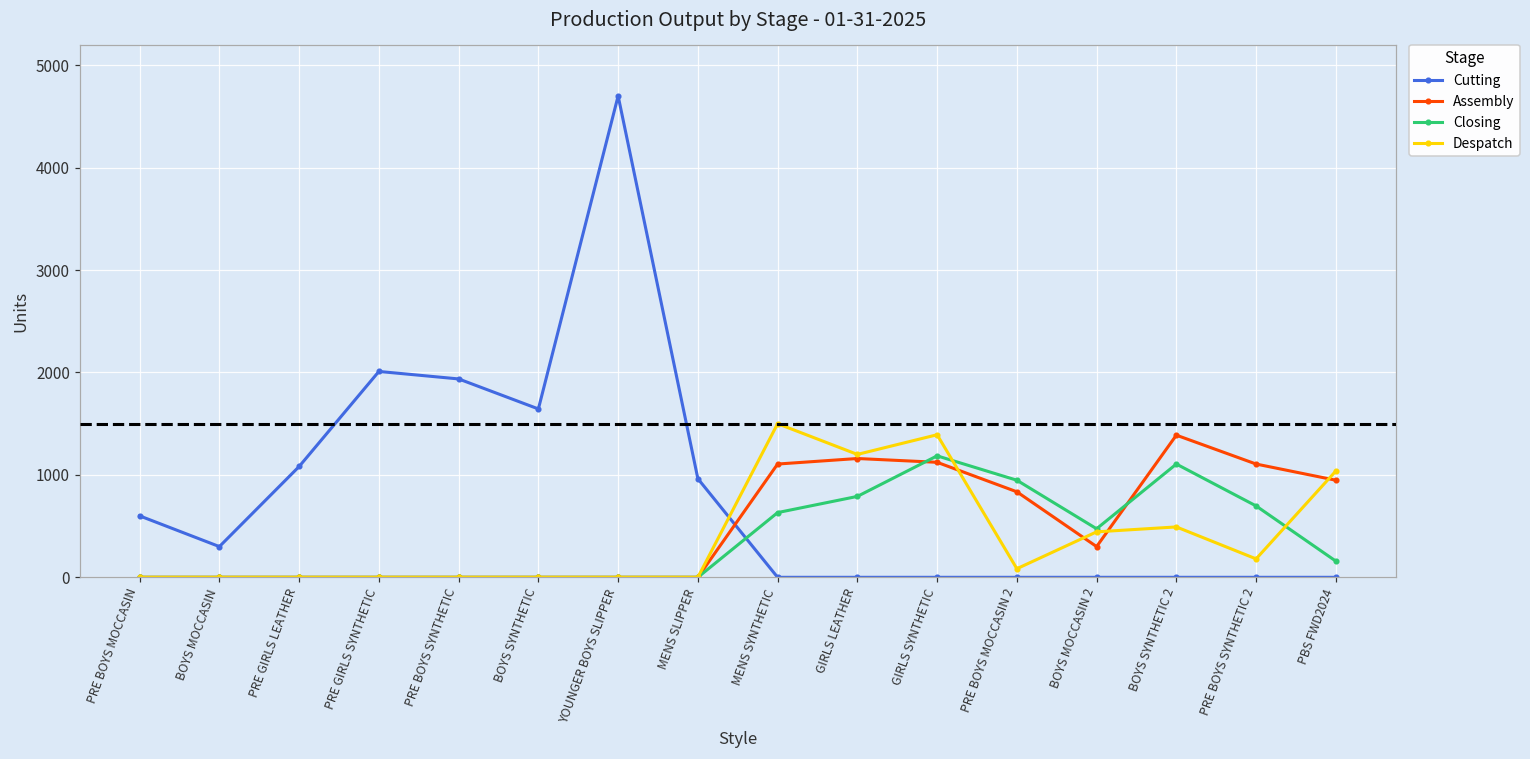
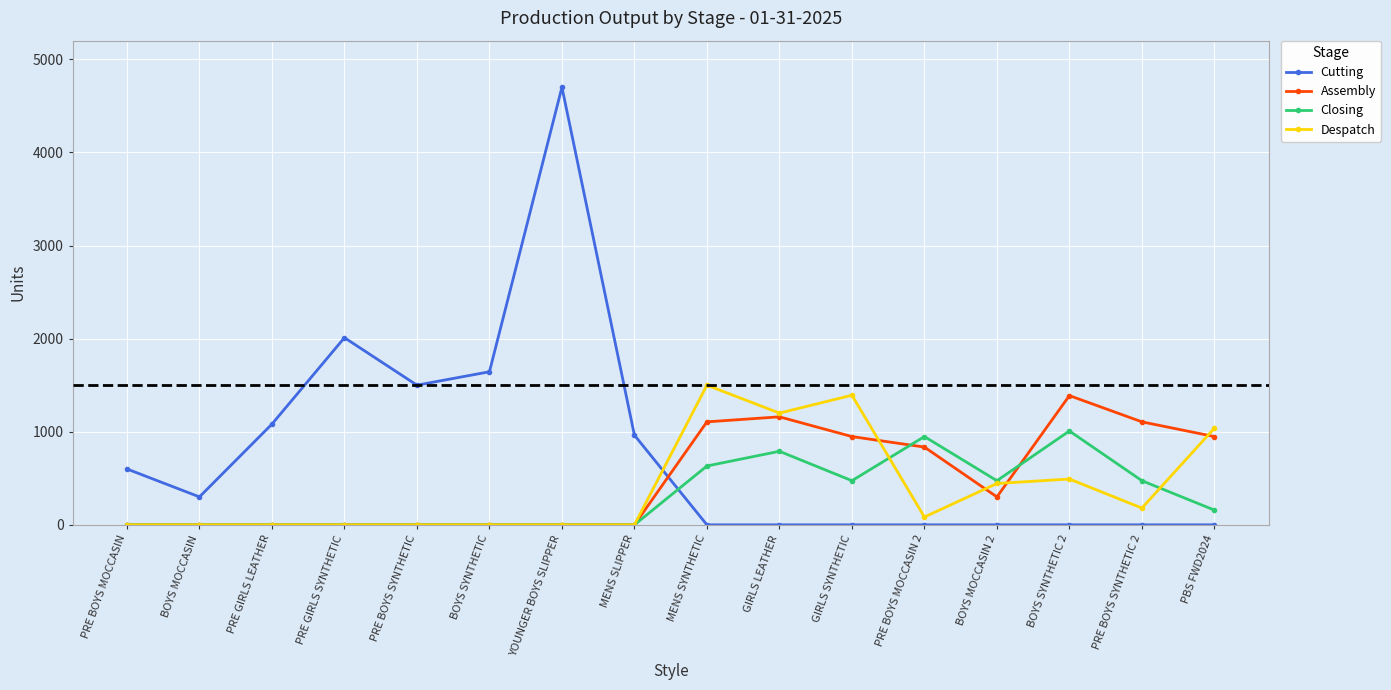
  {
    "Cutting": {
      "PRE BOYS MOCCASIN": 600,
      "BOYS MOCCASIN": 300,
      "PRE GIRLS LEATHER": 1100,
      "PRE GIRLS SYNTHETIC": 2000,
-     "PRE BOYS SYNTHETIC": 1900,
+     "PRE BOYS SYNTHETIC": 1500,
      "BOYS SYNTHETIC": 1600,
      "YOUNGER BOYS SLIPPER": 4700,
      "MENS SLIPPER": 1000,
      "MENS SYNTHETIC": 0,
      "GIRLS LEATHER": 0,
      "GIRLS SYNTHETIC": 0,
      "PRE BOYS MOCCASIN 2": 0,
      "BOYS MOCCASIN 2": 0,
      "BOYS SYNTHETIC 2": 0,
      "PRE BOYS SYNTHETIC 2": 0,
      "PBS FWD2024": 0
    },
    "Assembly": {
      "MENS SYNTHETIC": 1100,
      "GIRLS LEATHER": 1200,
-     "GIRLS SYNTHETIC": 1100,
+     "GIRLS SYNTHETIC": 900,
      "PRE BOYS MOCCASIN 2": 800,
      "BOYS MOCCASIN 2": 300,
      "BOYS SYNTHETIC 2": 1400,
      "PRE BOYS SYNTHETIC 2": 1100,
      "PBS FWD2024": 900
    },
    "Closing": {
      "MENS SYNTHETIC": 600,
      "GIRLS LEATHER": 800,
-     "GIRLS SYNTHETIC": 1200,
+     "GIRLS SYNTHETIC": 500,
      "PRE BOYS MOCCASIN 2": 900,
      "BOYS MOCCASIN 2": 500,
-     "BOYS SYNTHETIC 2": 1100,
-     "PRE BOYS SYNTHETIC 2": 700,
+     "BOYS SYNTHETIC 2": 1000,
+     "PRE BOYS SYNTHETIC 2": 500,
      "PBS FWD2024": 200
    },
    "Despatch": {
      "MENS SYNTHETIC": 1500,
      "GIRLS LEATHER": 1200,
      "GIRLS SYNTHETIC": 1400,
      "PRE BOYS MOCCASIN 2": 100,
      "BOYS MOCCASIN 2": 400,
      "BOYS SYNTHETIC 2": 500,
      "PRE BOYS SYNTHETIC 2": 200,
      "PBS FWD2024": 1000
    }
  }
